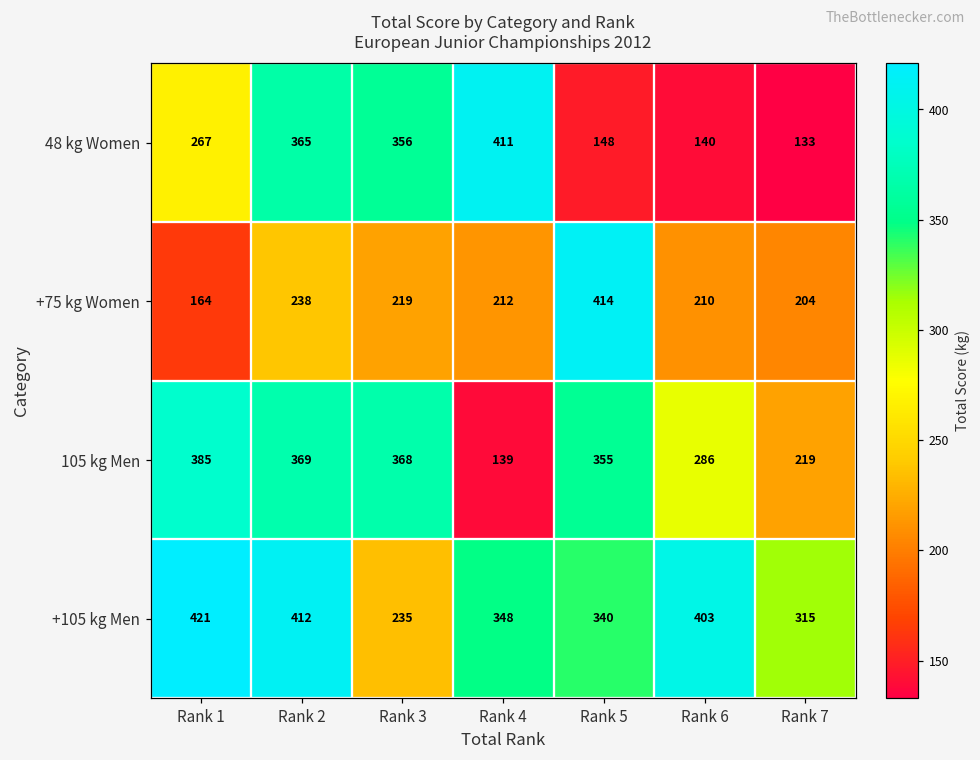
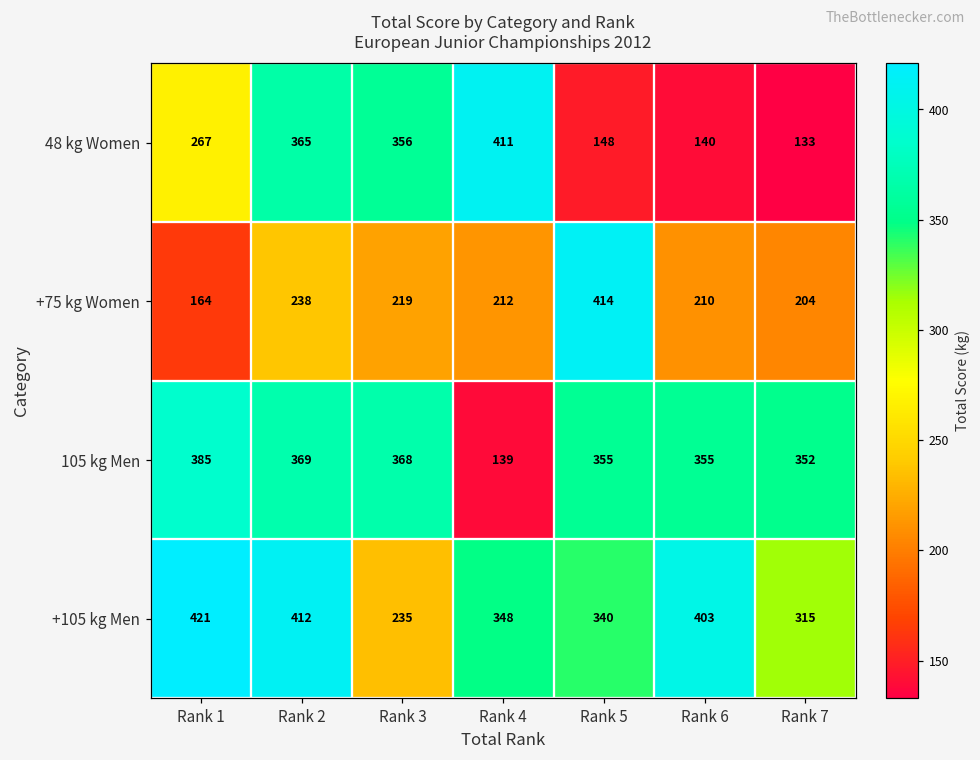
  {
    "48 kg Women": {
      "Rank 1": 267,
      "Rank 2": 365,
      "Rank 3": 356,
      "Rank 4": 411,
      "Rank 5": 148,
      "Rank 6": 140,
      "Rank 7": 133
    },
    "+75 kg Women": {
      "Rank 1": 164,
      "Rank 2": 238,
      "Rank 3": 219,
      "Rank 4": 212,
      "Rank 5": 414,
      "Rank 6": 210,
      "Rank 7": 204
    },
    "105 kg Men": {
      "Rank 1": 385,
      "Rank 2": 369,
      "Rank 3": 368,
      "Rank 4": 139,
      "Rank 5": 355,
-     "Rank 6": 286,
-     "Rank 7": 219
+     "Rank 6": 355,
+     "Rank 7": 352
    },
    "+105 kg Men": {
      "Rank 1": 421,
      "Rank 2": 412,
      "Rank 3": 235,
      "Rank 4": 348,
      "Rank 5": 340,
      "Rank 6": 403,
      "Rank 7": 315
    }
  }
